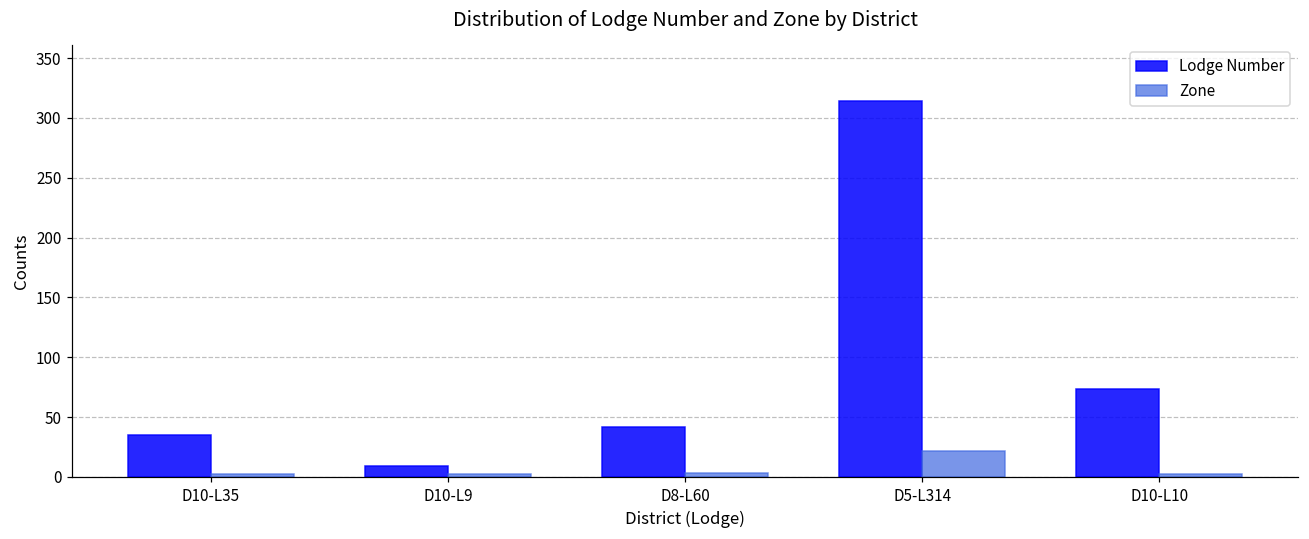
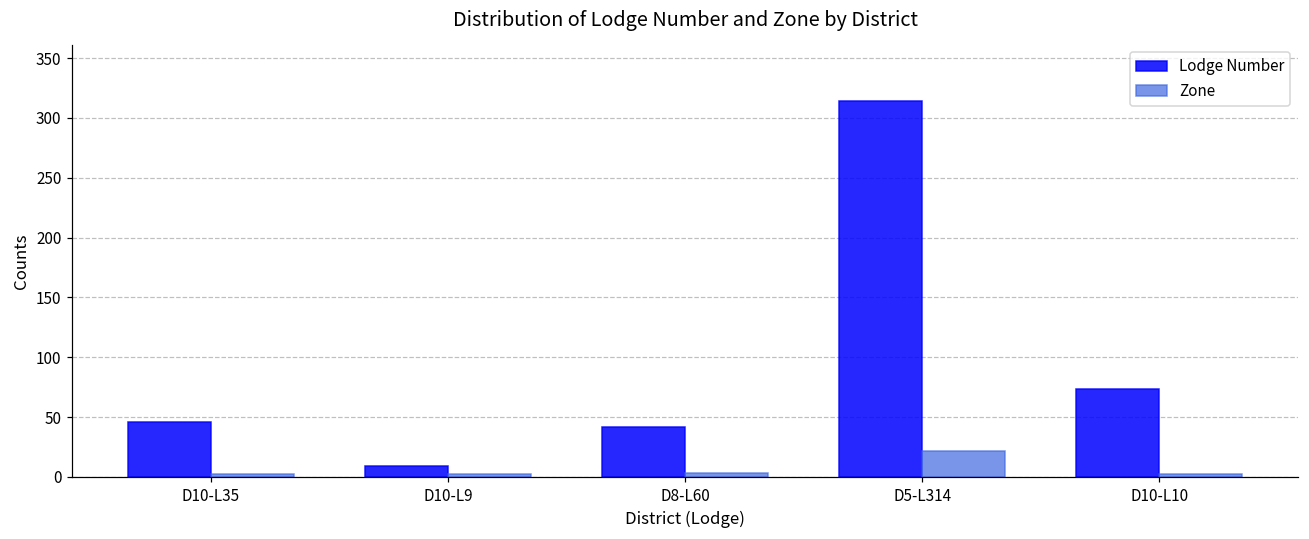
  {
    "Lodge Number": {
-     "D10-L35": 35,
+     "D10-L35": 46,
      "D10-L9": 9,
      "D8-L60": 42,
      "D5-L314": 314,
      "D10-L10": 73
    },
    "Zone": {
      "D8-L60": 3,
      "D5-L314": 22
    }
  }
